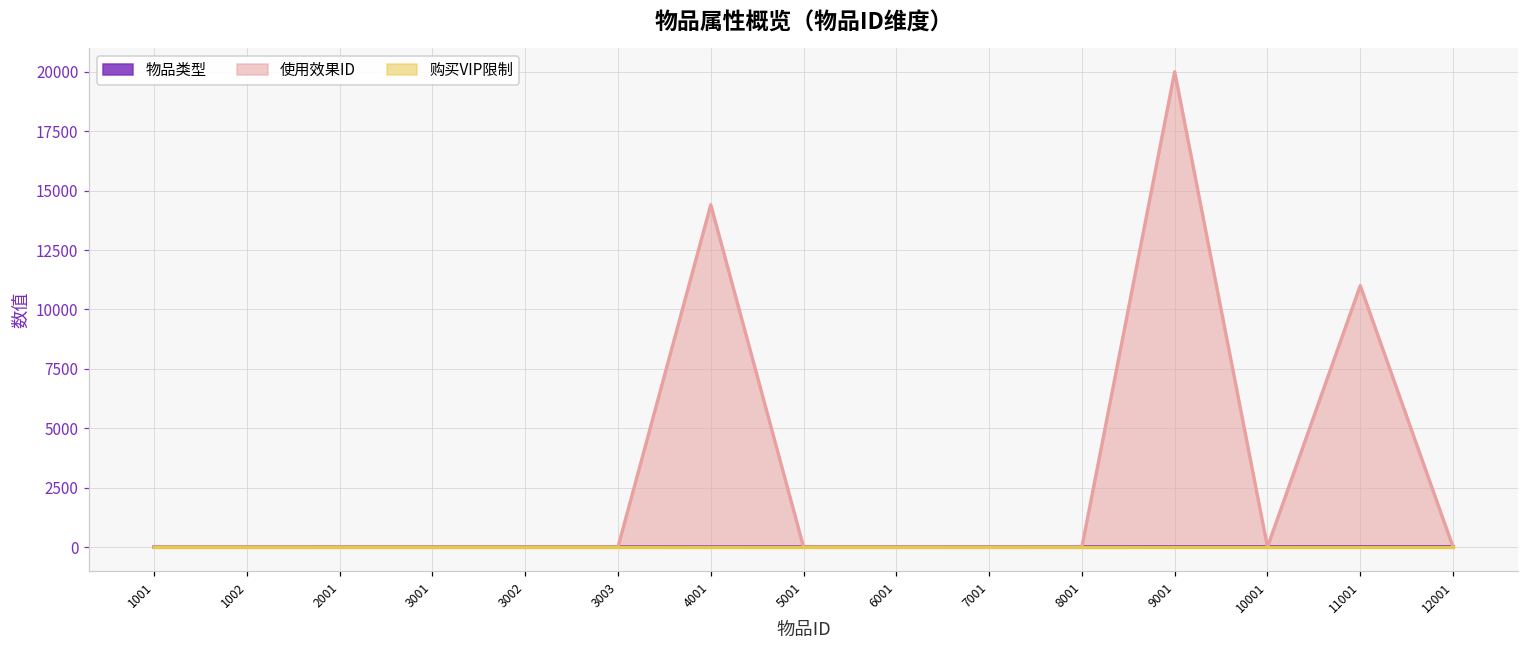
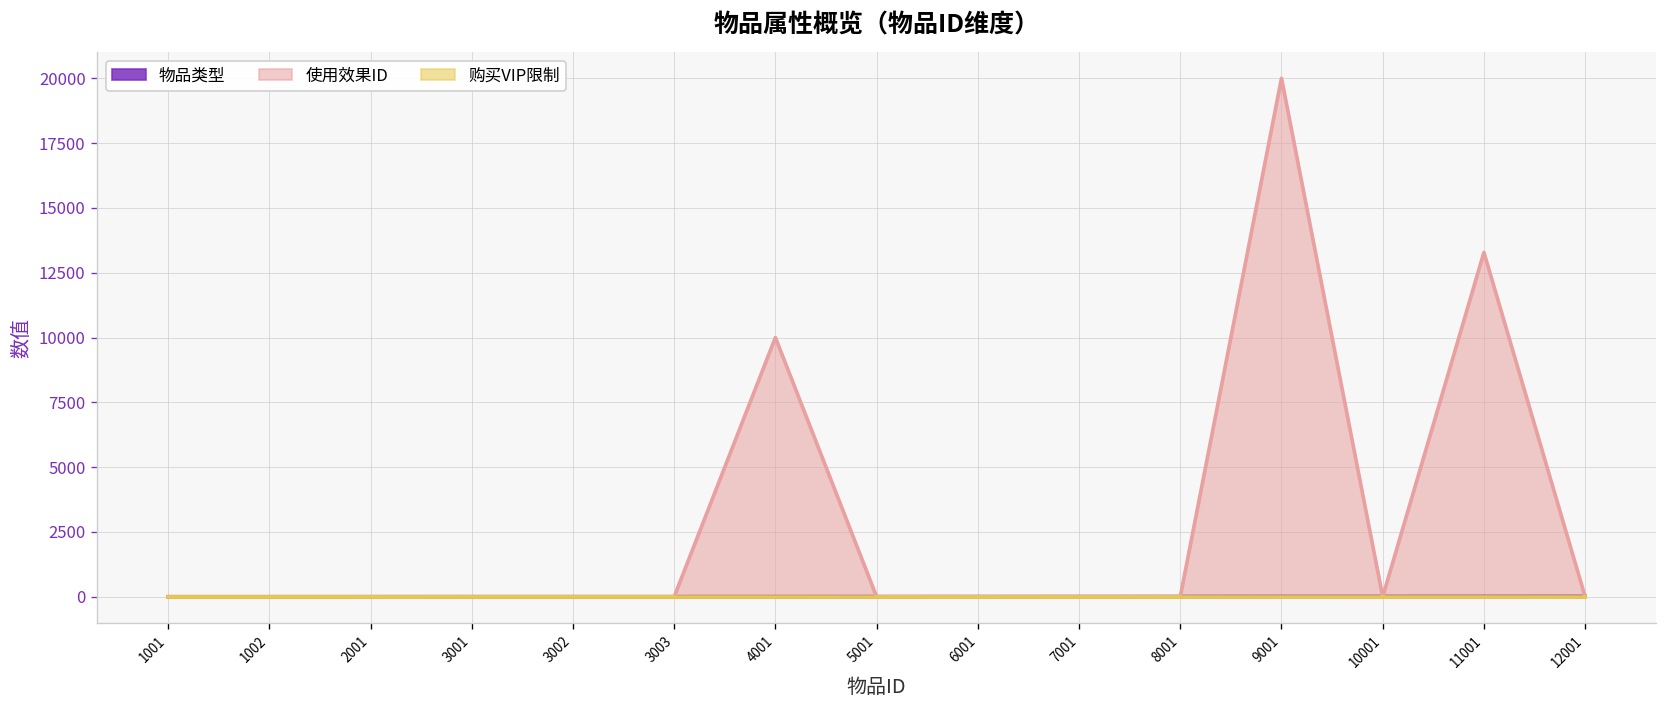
  {
    "使用效果ID": {
-     "4001": 14400,
+     "4001": 10000,
      "9001": 20000,
-     "11001": 11000
+     "11001": 13300
    },
    "购买VIP限制": {
      "4001": 0,
      "9001": 0,
      "11001": 0
    }
  }
